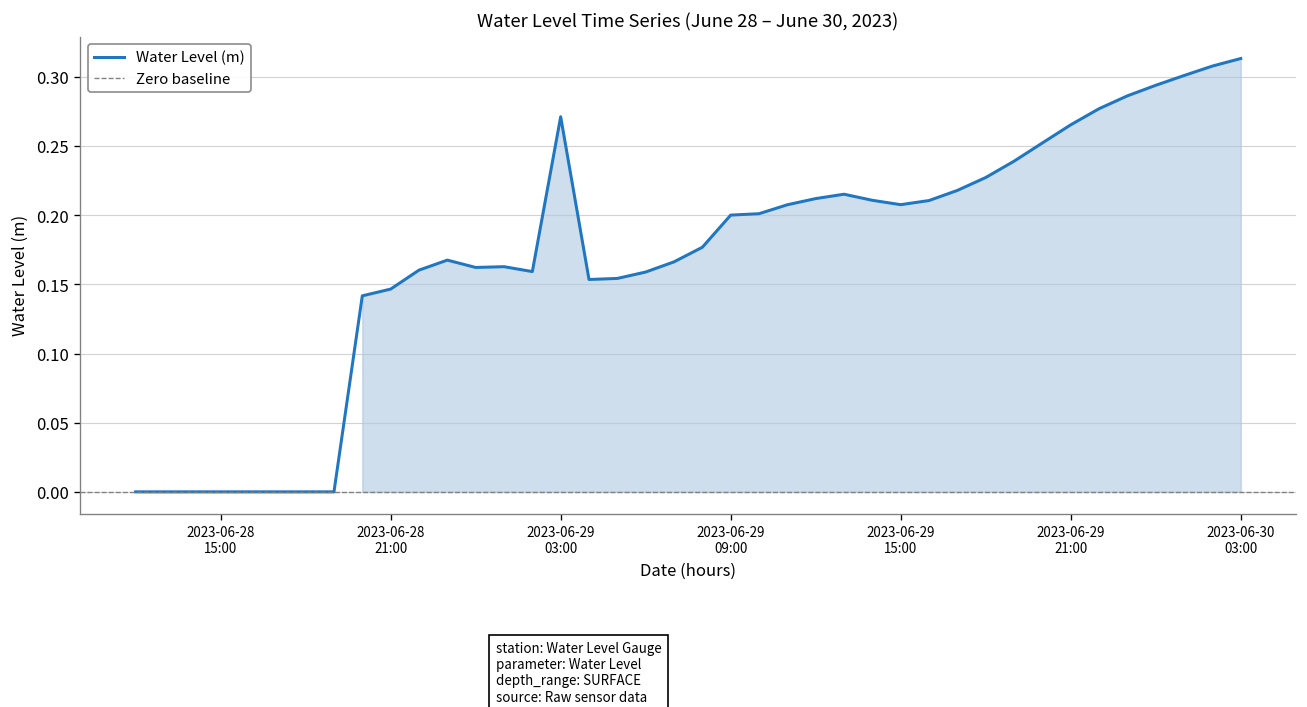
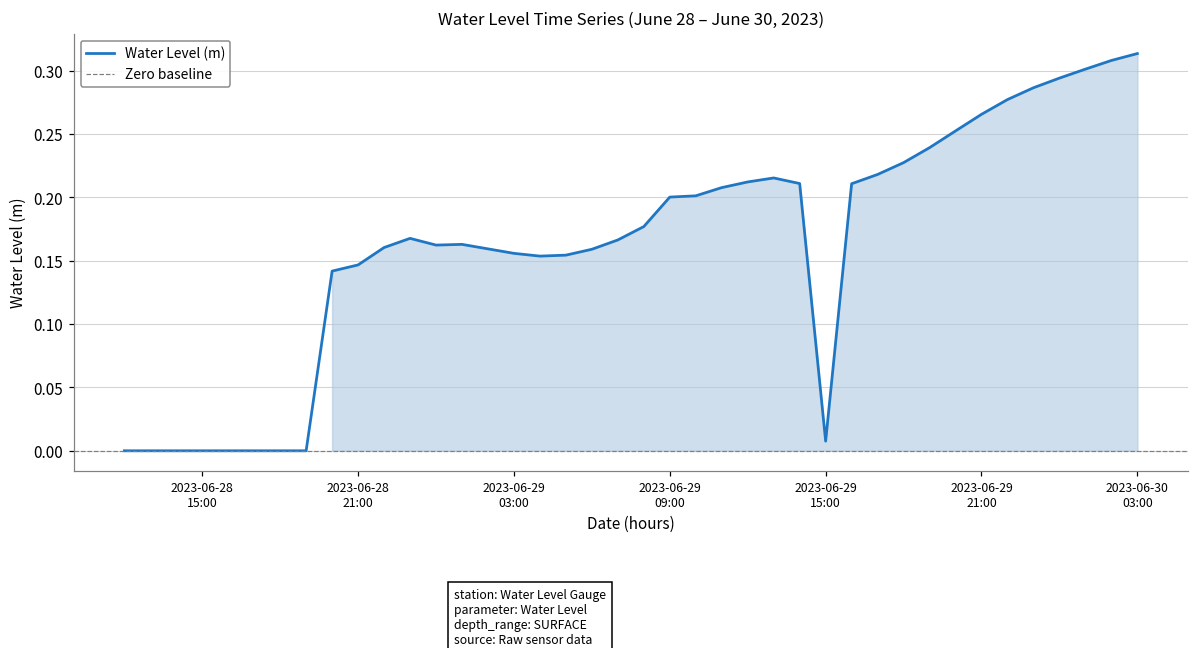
  {
    "Water Level (m)": {
-     "2023-06-29 03:00": 0.271,
-     "2023-06-29 15:00": 0.208
+     "2023-06-29 03:00": 0.156,
+     "2023-06-29 15:00": 0.008
    }
  }
